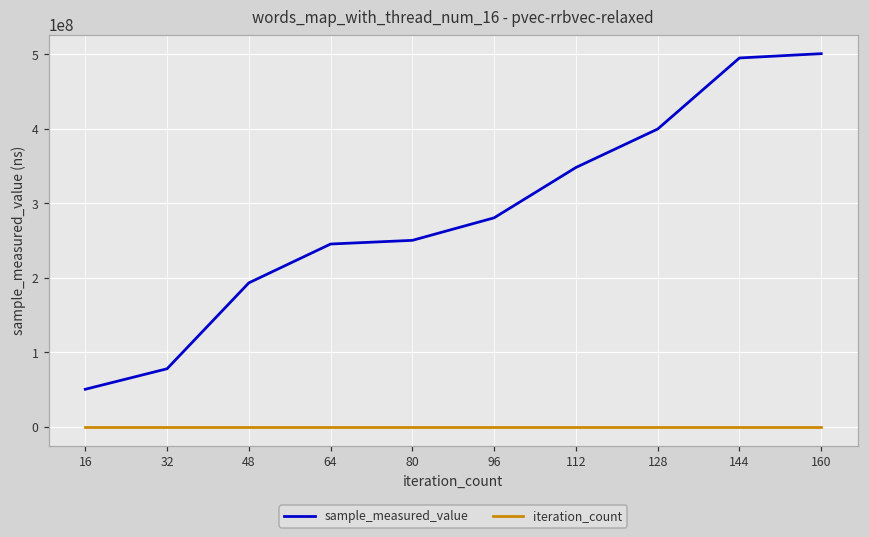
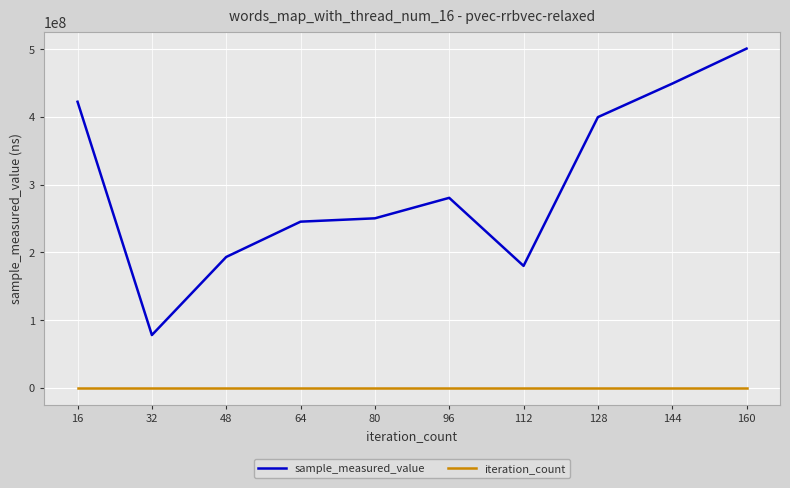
  {
    "sample_measured_value": {
-     "16": 50000000,
+     "16": 420000000,
      "32": 80000000,
      "48": 190000000,
      "64": 250000000,
      "80": 250000000,
      "96": 280000000,
-     "112": 350000000,
+     "112": 180000000,
      "128": 400000000,
-     "144": 500000000,
+     "144": 450000000,
      "160": 500000000
    },
    "iteration_count": {
      "16": 0,
      "32": 0,
      "48": 0,
      "64": 0,
      "80": 0,
      "96": 0,
      "112": 0,
      "128": 0,
      "144": 0,
      "160": 0
    }
  }
